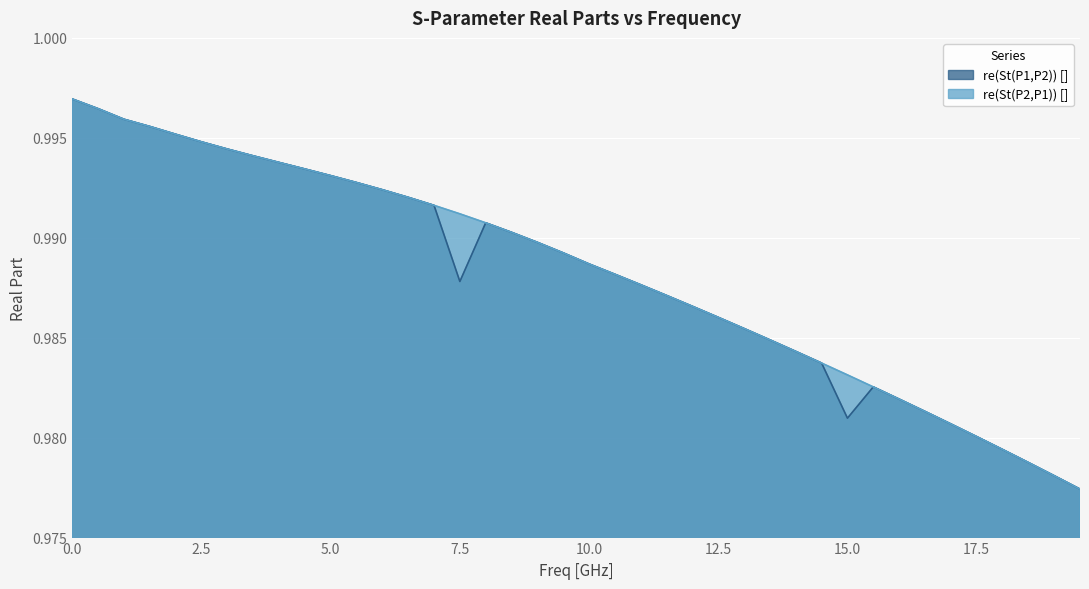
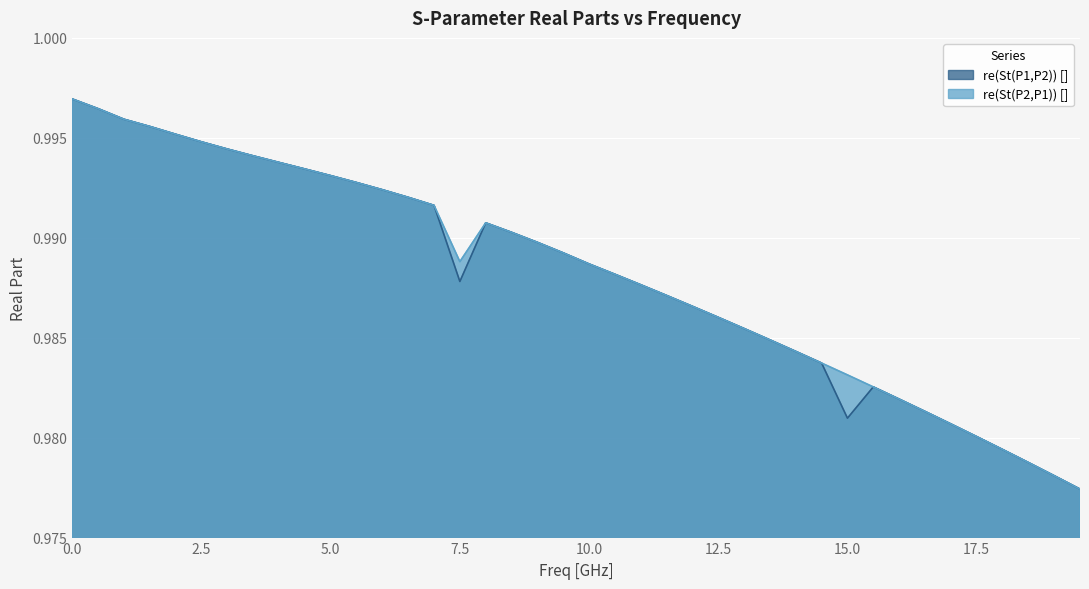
  {
    "re(St(P1,P2)) []": {
      "7.5": 0.9878,
      "15.0": 0.9810
    },
    "re(St(P2,P1)) []": {
-     "7.5": 0.9912,
+     "7.5": 0.9888,
      "15.0": 0.9831
    }
  }
